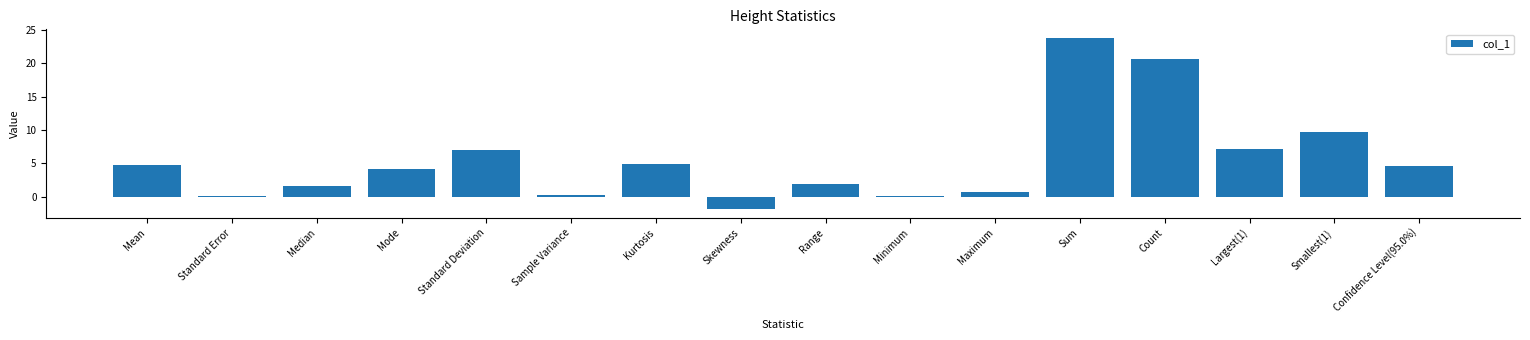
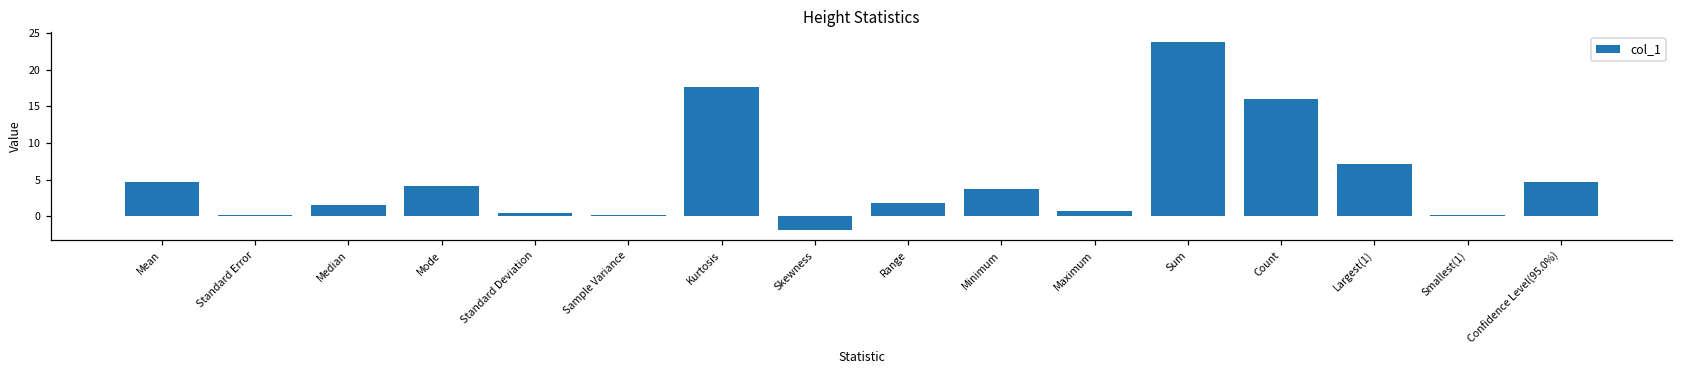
  {
    "Mean": 5,
    "Median": 2,
    "Mode": 4,
-   "Standard Deviation": 7,
-   "Kurtosis": 5,
+   "Standard Deviation": 0,
+   "Kurtosis": 18,
    "Skewness": -2,
    "Range": 2,
-   "Minimum": 0,
+   "Minimum": 4,
    "Maximum": 1,
    "Sum": 24,
-   "Count": 21,
+   "Count": 16,
    "Largest(1)": 7,
-   "Smallest(1)": 10,
+   "Smallest(1)": 0,
    "Confidence Level(95.0%)": 5
  }
